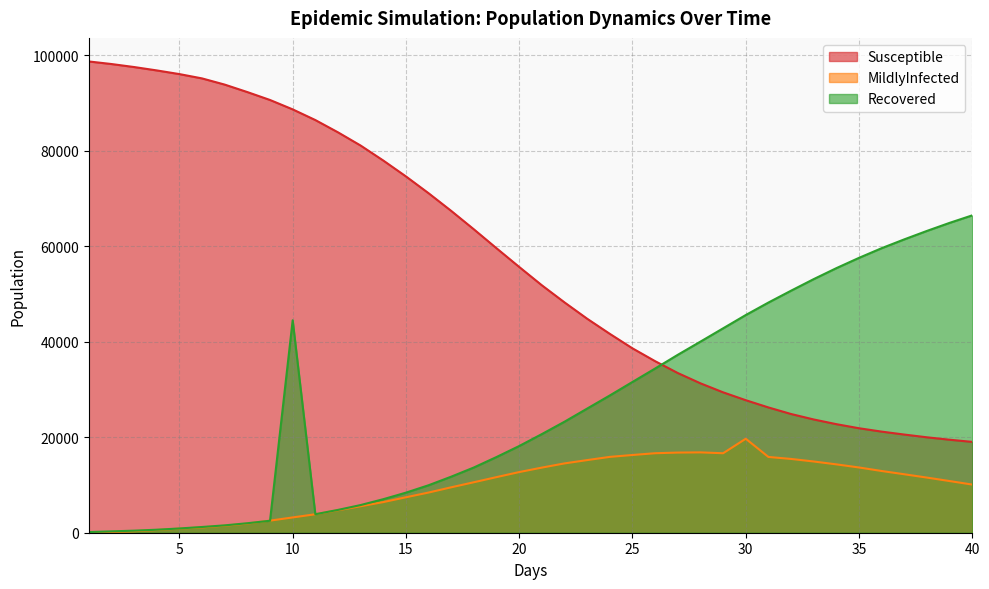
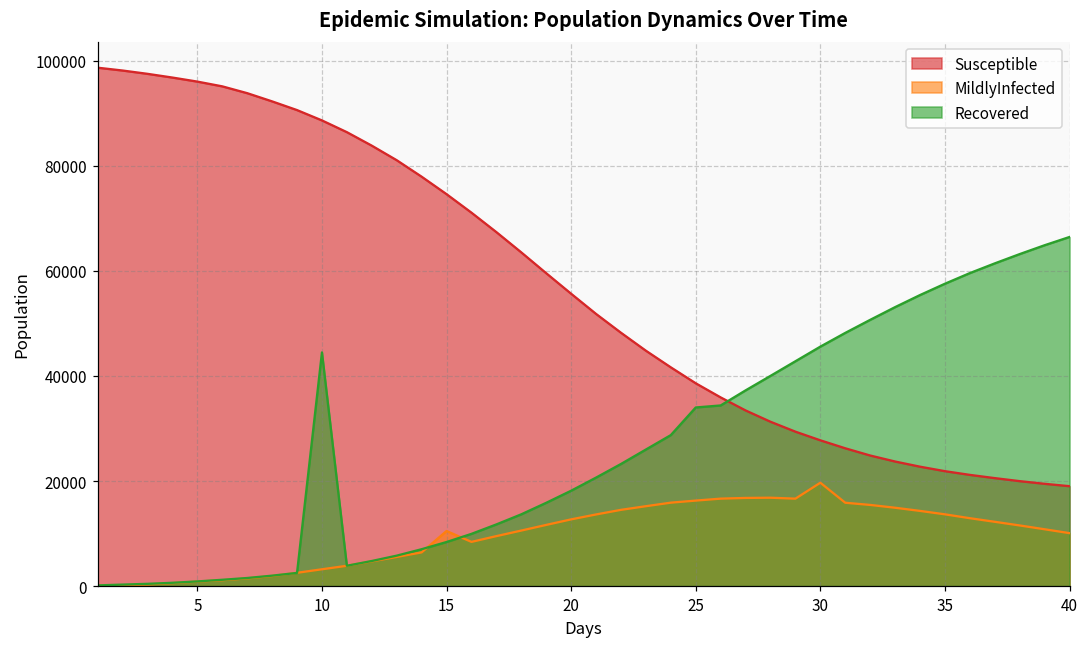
  {
    "Susceptible": {
      "5": 96000,
      "10": 89000,
      "15": 75000,
      "20": 56000,
      "25": 39000,
      "30": 28000,
      "35": 22000,
      "40": 19000
    },
    "MildlyInfected": {
      "10": 3000,
-     "15": 7000,
+     "15": 10000,
      "20": 13000,
      "25": 16000,
      "30": 20000,
      "35": 14000,
      "40": 10000
    },
    "Recovered": {
      "10": 44000,
      "15": 8000,
      "20": 18000,
-     "25": 32000,
+     "25": 34000,
      "30": 46000,
      "35": 58000,
      "40": 66000
    }
  }
